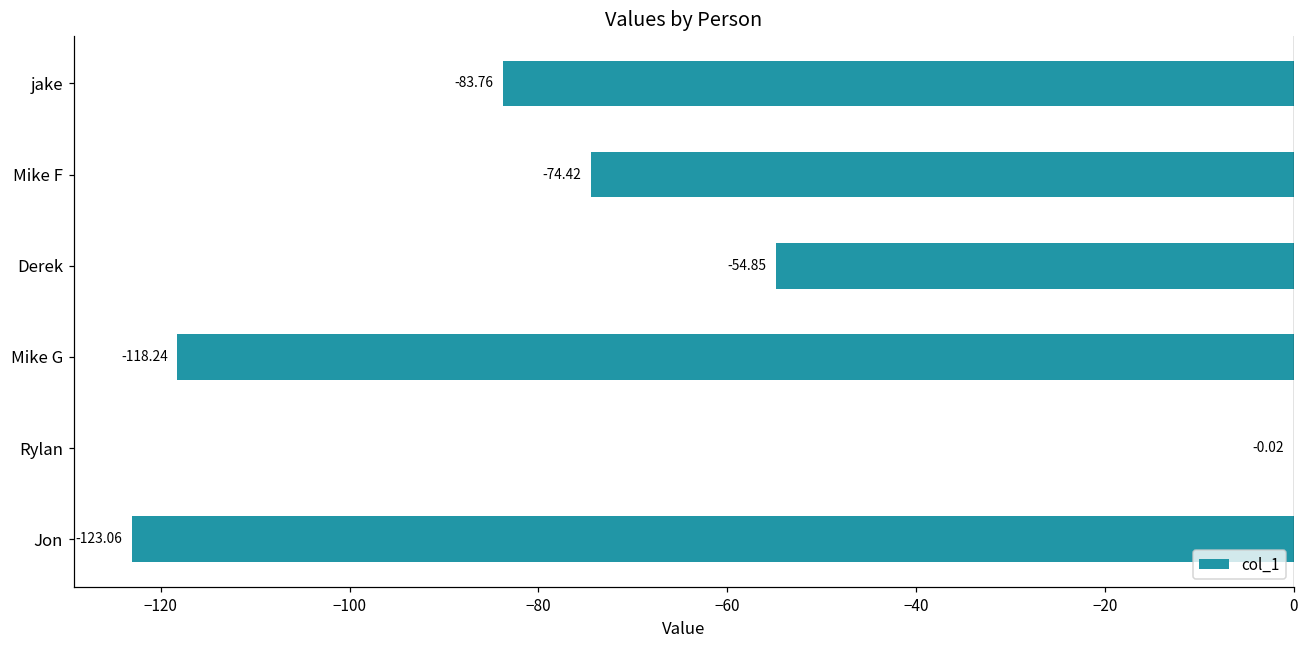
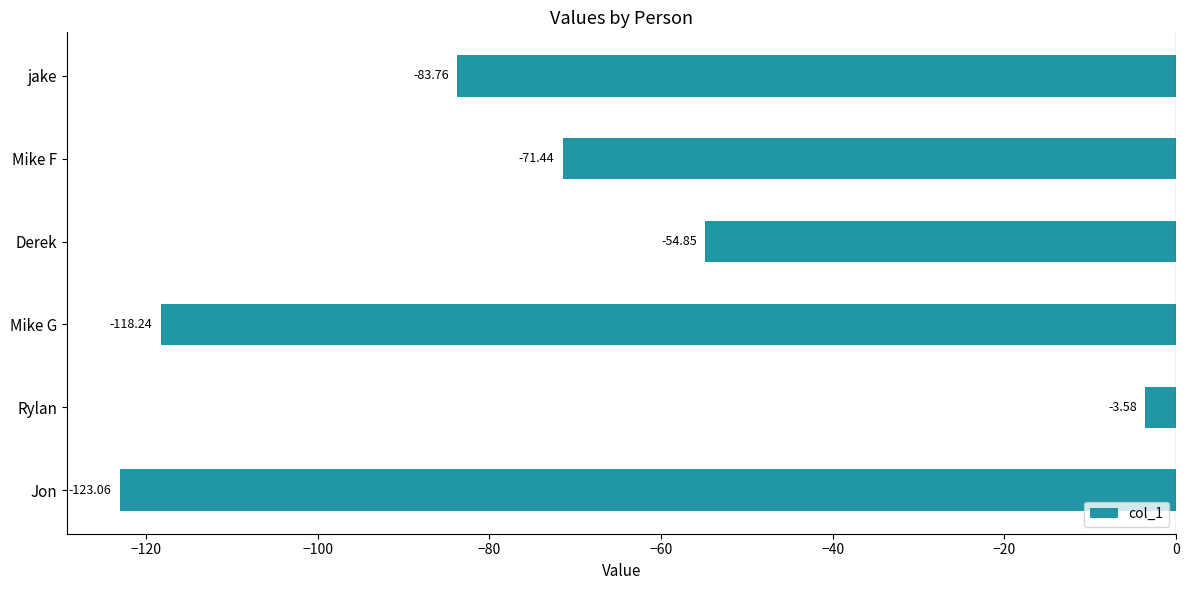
  {
    "jake": -83.76,
-   "Mike F": -74.42,
+   "Mike F": -71.44,
    "Derek": -54.85,
    "Mike G": -118.24,
-   "Rylan": -0.02,
+   "Rylan": -3.58,
    "Jon": -123.06
  }
